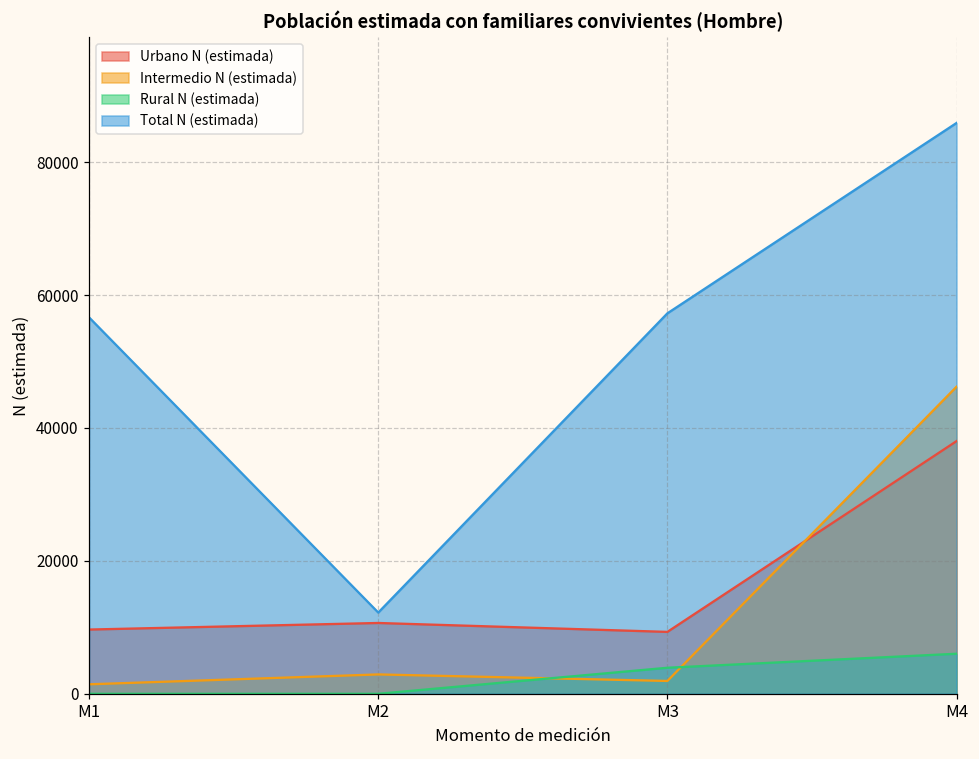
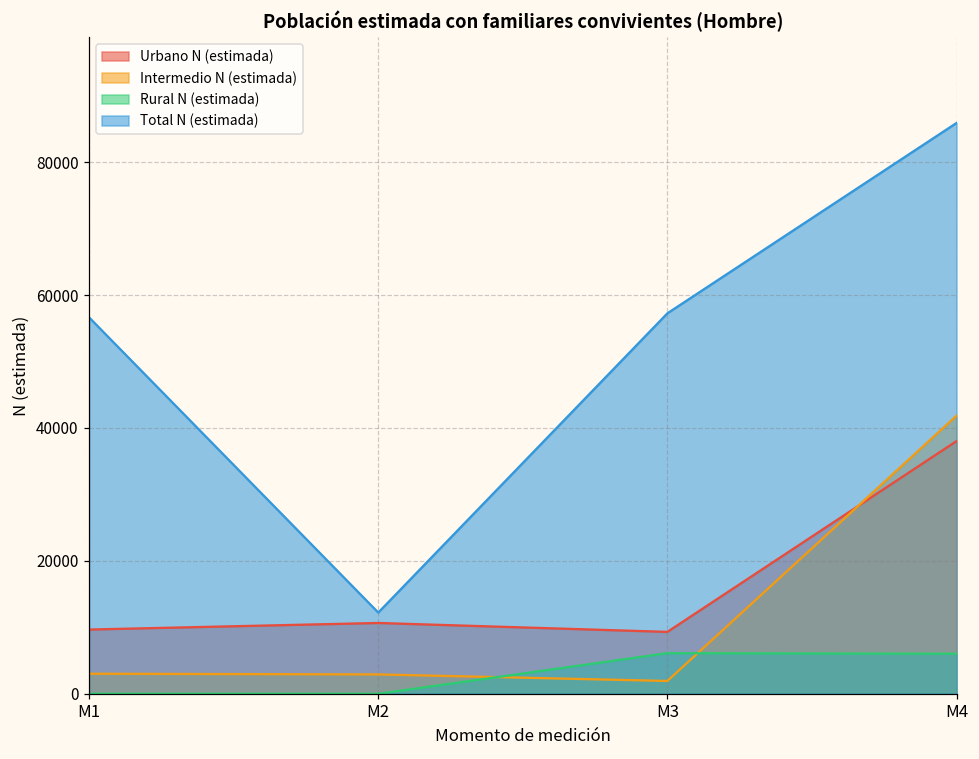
  {
    "Urbano N (estimada)": {
      "M1": 10000,
      "M2": 11000,
      "M3": 9000,
      "M4": 38000
    },
    "Intermedio N (estimada)": {
-     "M1": 1000,
+     "M1": 3000,
      "M2": 3000,
      "M3": 2000,
-     "M4": 46000
+     "M4": 42000
    },
    "Rural N (estimada)": {
      "M1": 0,
      "M2": 0,
-     "M3": 4000,
+     "M3": 6000,
      "M4": 6000
    },
    "Total N (estimada)": {
      "M1": 57000,
      "M2": 12000,
      "M3": 57000,
      "M4": 86000
    }
  }
